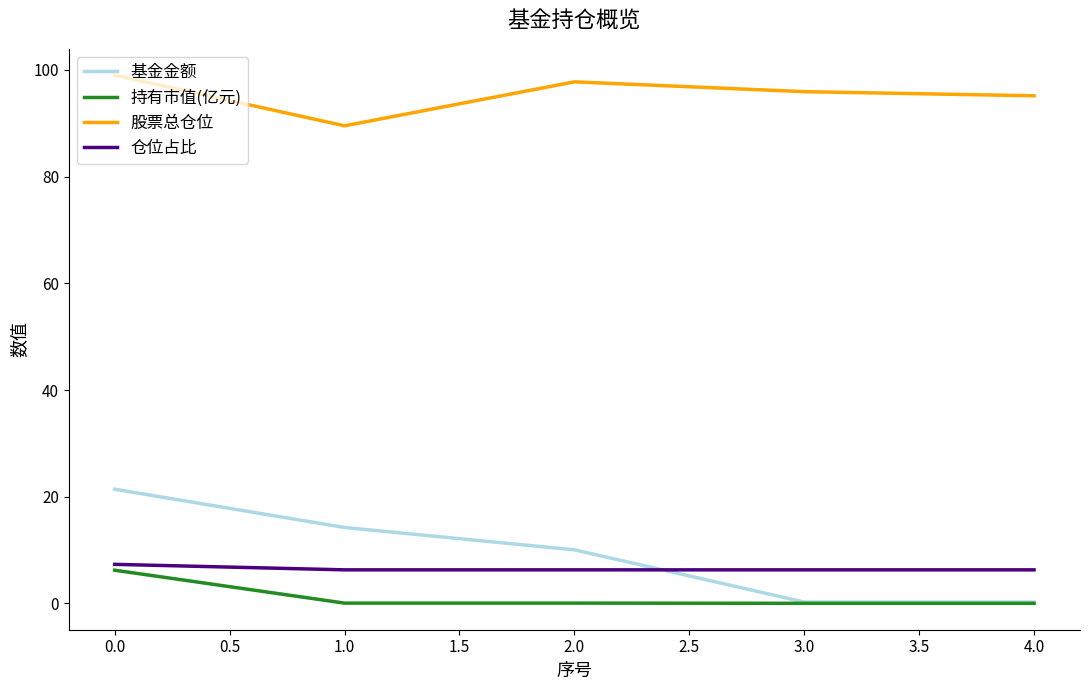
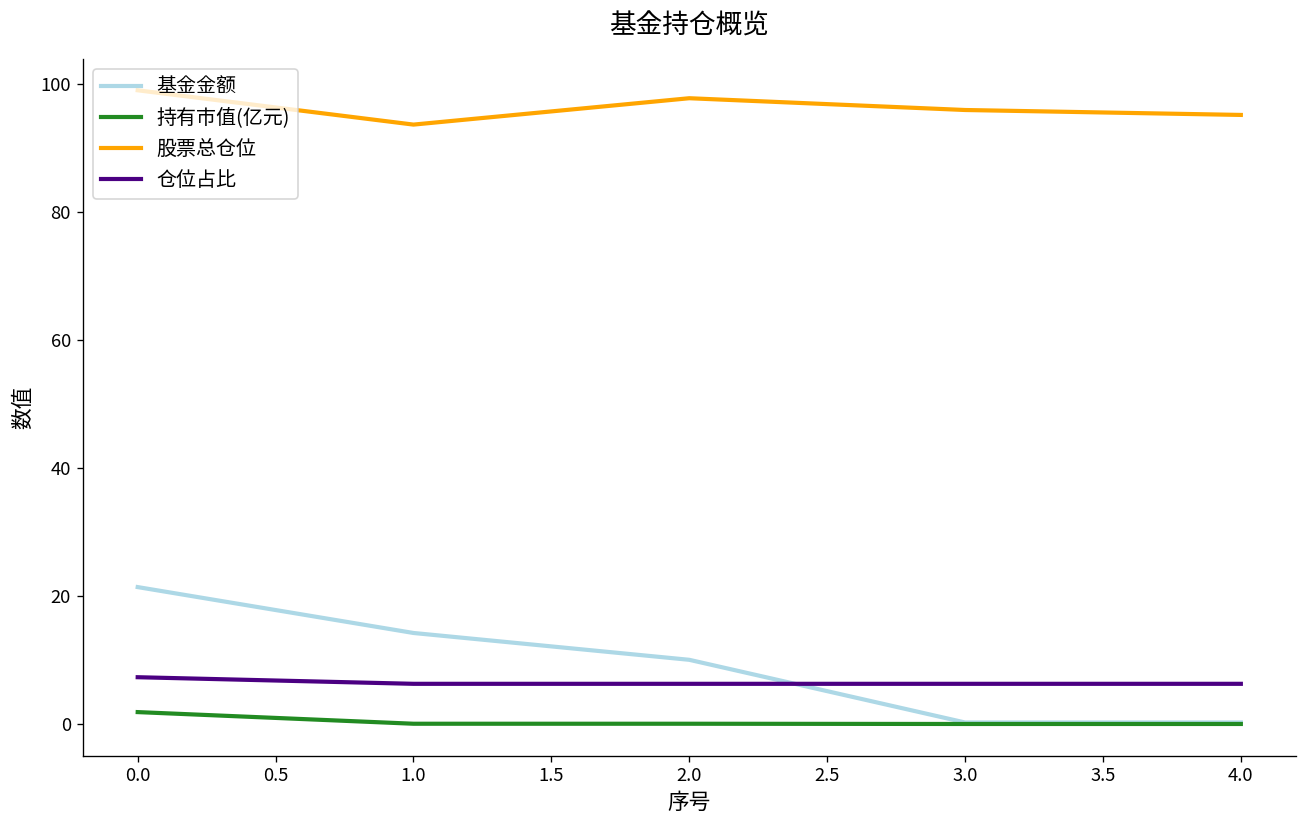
  {
    "基金金额": {
      "0.0": 21,
      "1.0": 14,
      "2.0": 10
    },
    "持有市值(亿元)": {
-     "0.0": 6,
+     "0.0": 2,
      "1.0": 0,
      "2.0": 0
    },
    "股票总仓位": {
-     "1.0": 90,
+     "1.0": 94,
      "2.0": 98,
      "3.0": 96,
      "4.0": 95
    },
    "仓位占比": {
      "0.0": 7,
      "1.0": 6,
      "2.0": 6,
      "3.0": 6,
      "4.0": 6
    }
  }
